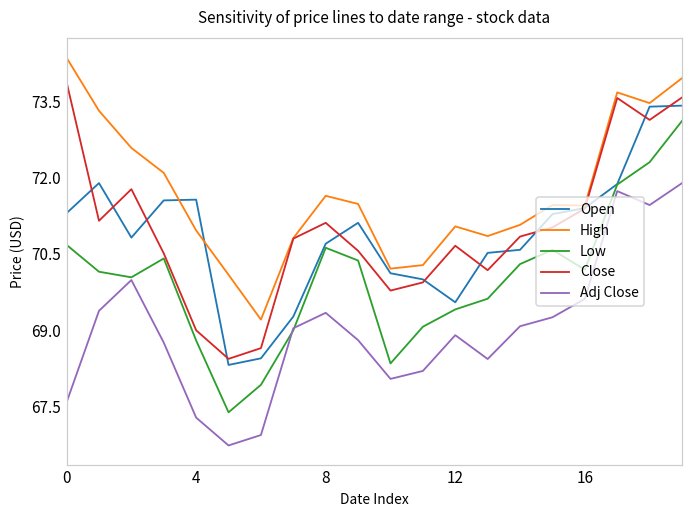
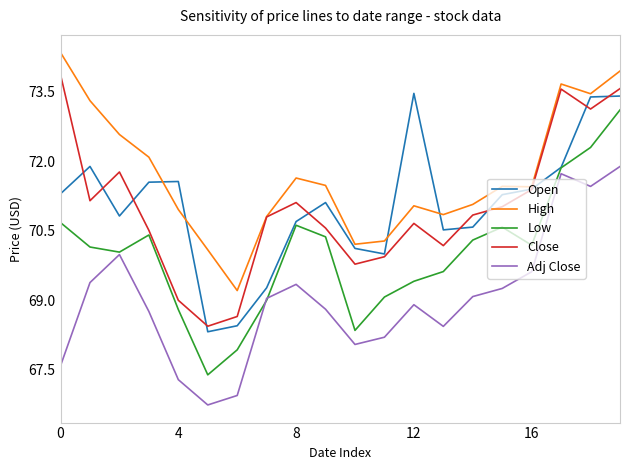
  {
    "Open": {
      "0": 71.3,
      "4": 71.6,
      "8": 70.7,
-     "12": 69.6
+     "12": 73.5
    },
    "High": {
      "0": 74.3,
      "4": 71.0,
      "8": 71.6,
      "12": 71.0
    },
    "Low": {
      "0": 70.7,
      "4": 68.8,
      "8": 70.6,
      "12": 69.4
    },
    "Close": {
      "0": 73.9,
      "4": 69.0,
      "8": 71.1,
      "12": 70.7
    },
    "Adj Close": {
      "0": 67.6,
      "4": 67.3,
      "8": 69.3,
      "12": 68.9
    }
  }
